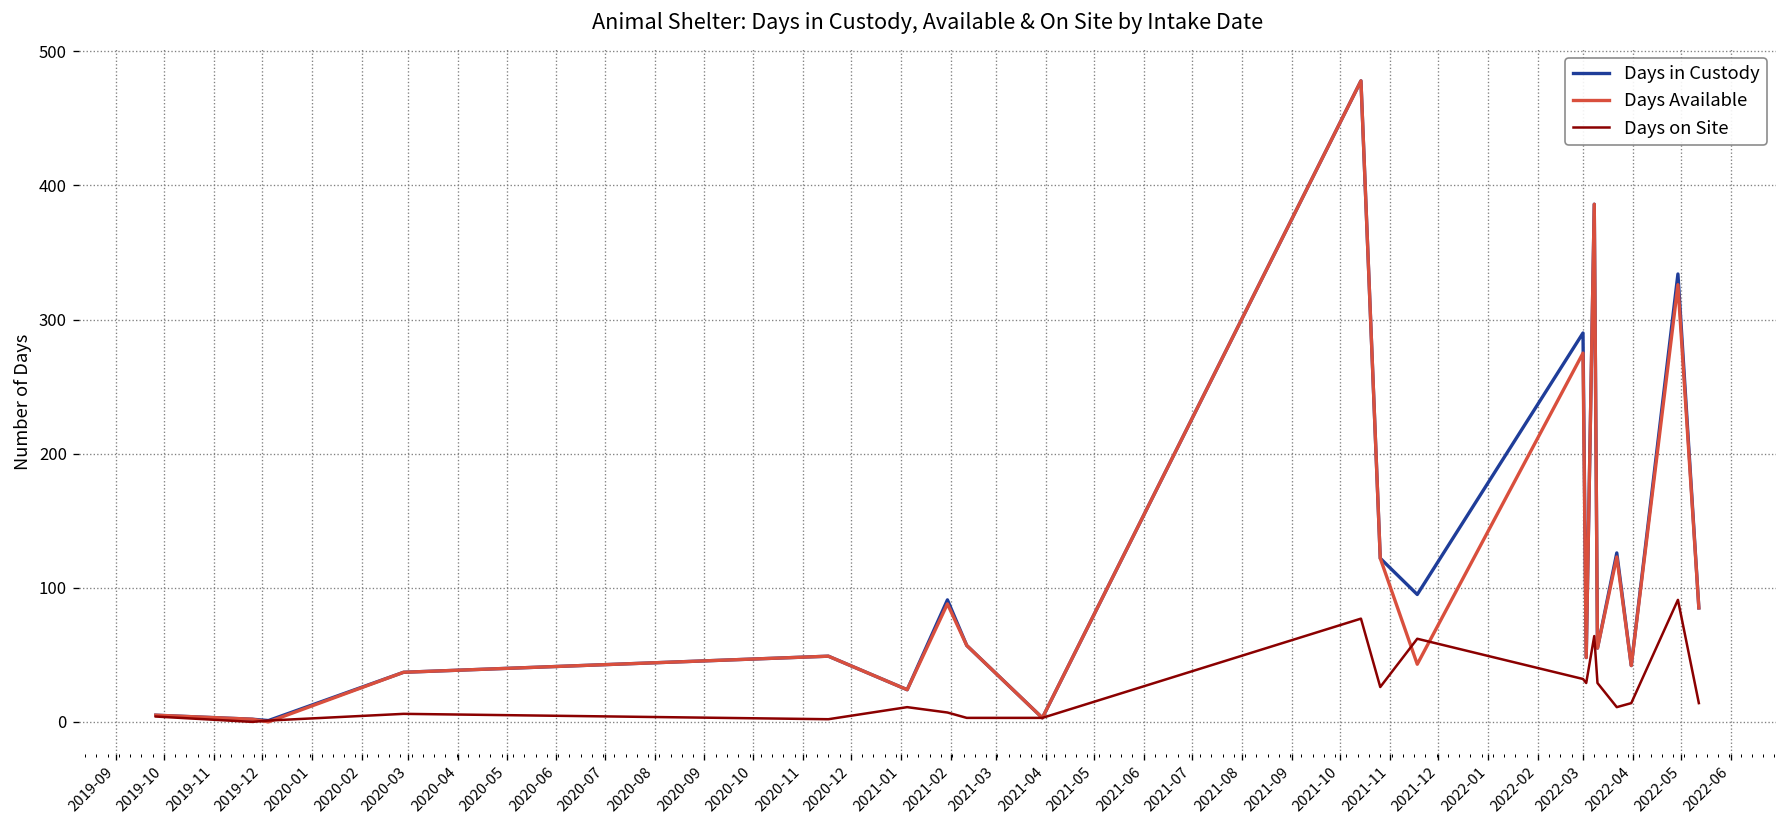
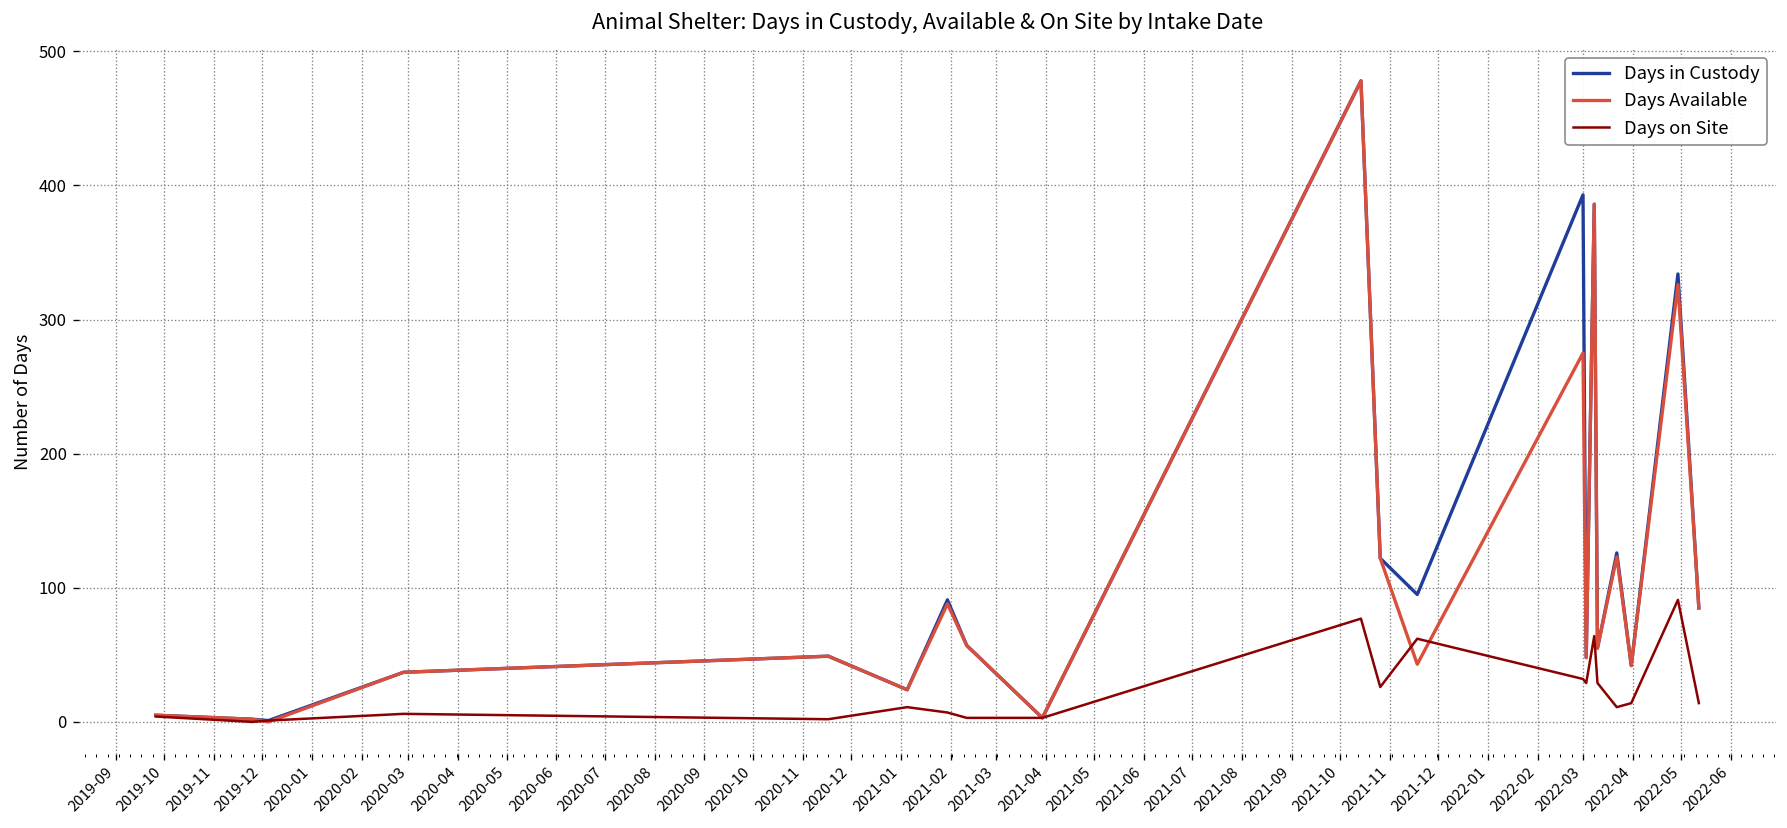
  {
    "Days in Custody": {
-     "2022-03": 290
+     "2022-03": 393
    },
    "Days Available": {
      "2022-03": 275
    },
    "Days on Site": {
      "2022-03": 32
    }
  }
